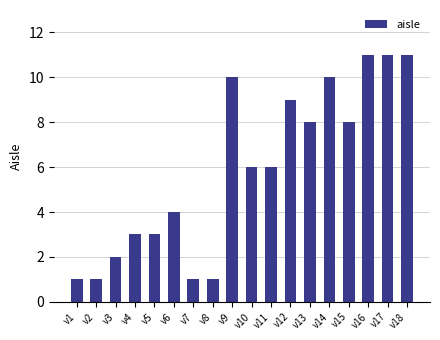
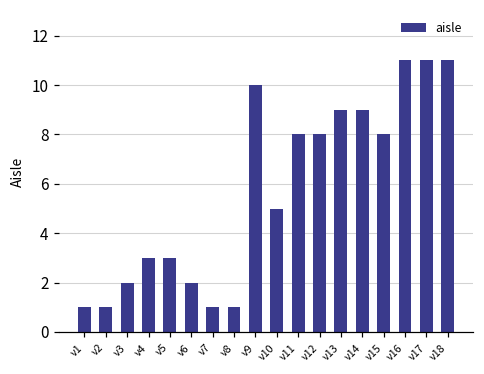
  {
    "v1": 1,
    "v2": 1,
    "v3": 2,
    "v4": 3,
    "v5": 3,
-   "v6": 4,
+   "v6": 2,
    "v7": 1,
    "v8": 1,
    "v9": 10,
-   "v10": 6,
-   "v11": 6,
-   "v12": 9,
-   "v13": 8,
-   "v14": 10,
+   "v10": 5,
+   "v11": 8,
+   "v12": 8,
+   "v13": 9,
+   "v14": 9,
    "v15": 8,
    "v16": 11,
    "v17": 11,
    "v18": 11
  }
